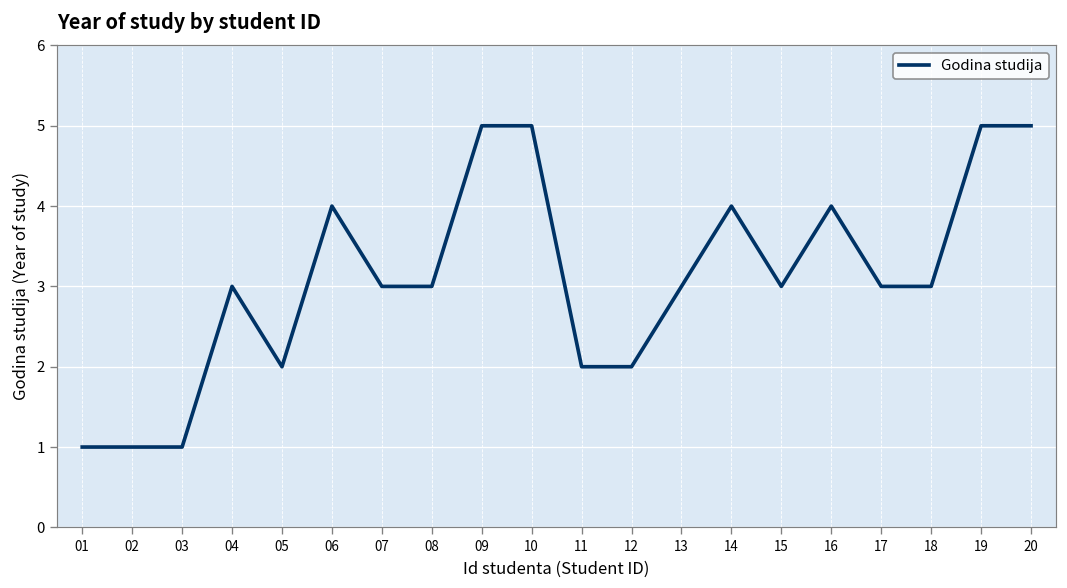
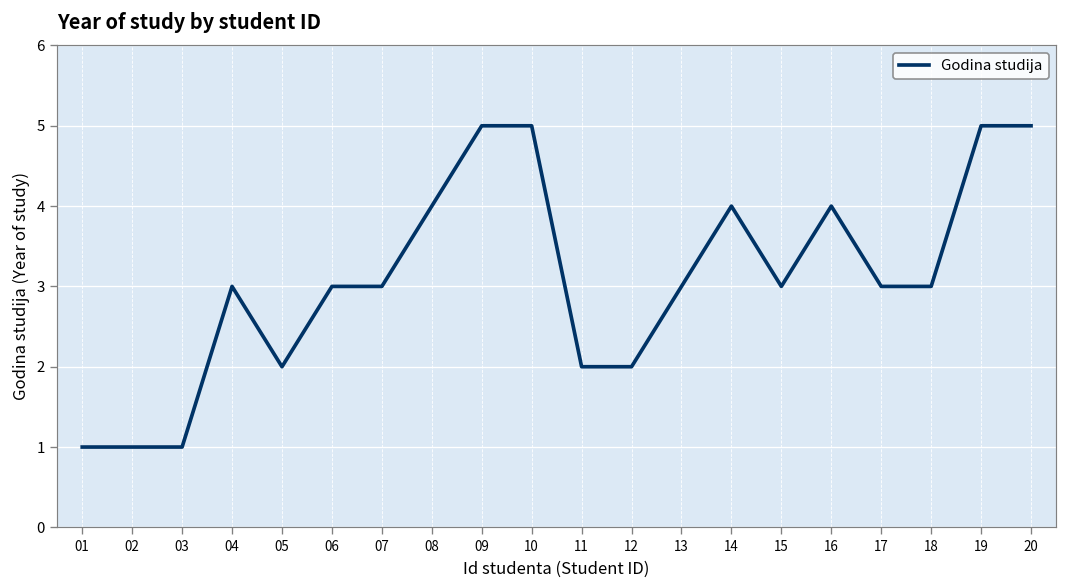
  {
    "01": 1,
    "02": 1,
    "03": 1,
    "04": 3,
    "05": 2,
-   "06": 4,
+   "06": 3,
    "07": 3,
-   "08": 3,
+   "08": 4,
    "09": 5,
    "10": 5,
    "11": 2,
    "12": 2,
    "13": 3,
    "14": 4,
    "15": 3,
    "16": 4,
    "17": 3,
    "18": 3,
    "19": 5,
    "20": 5
  }
